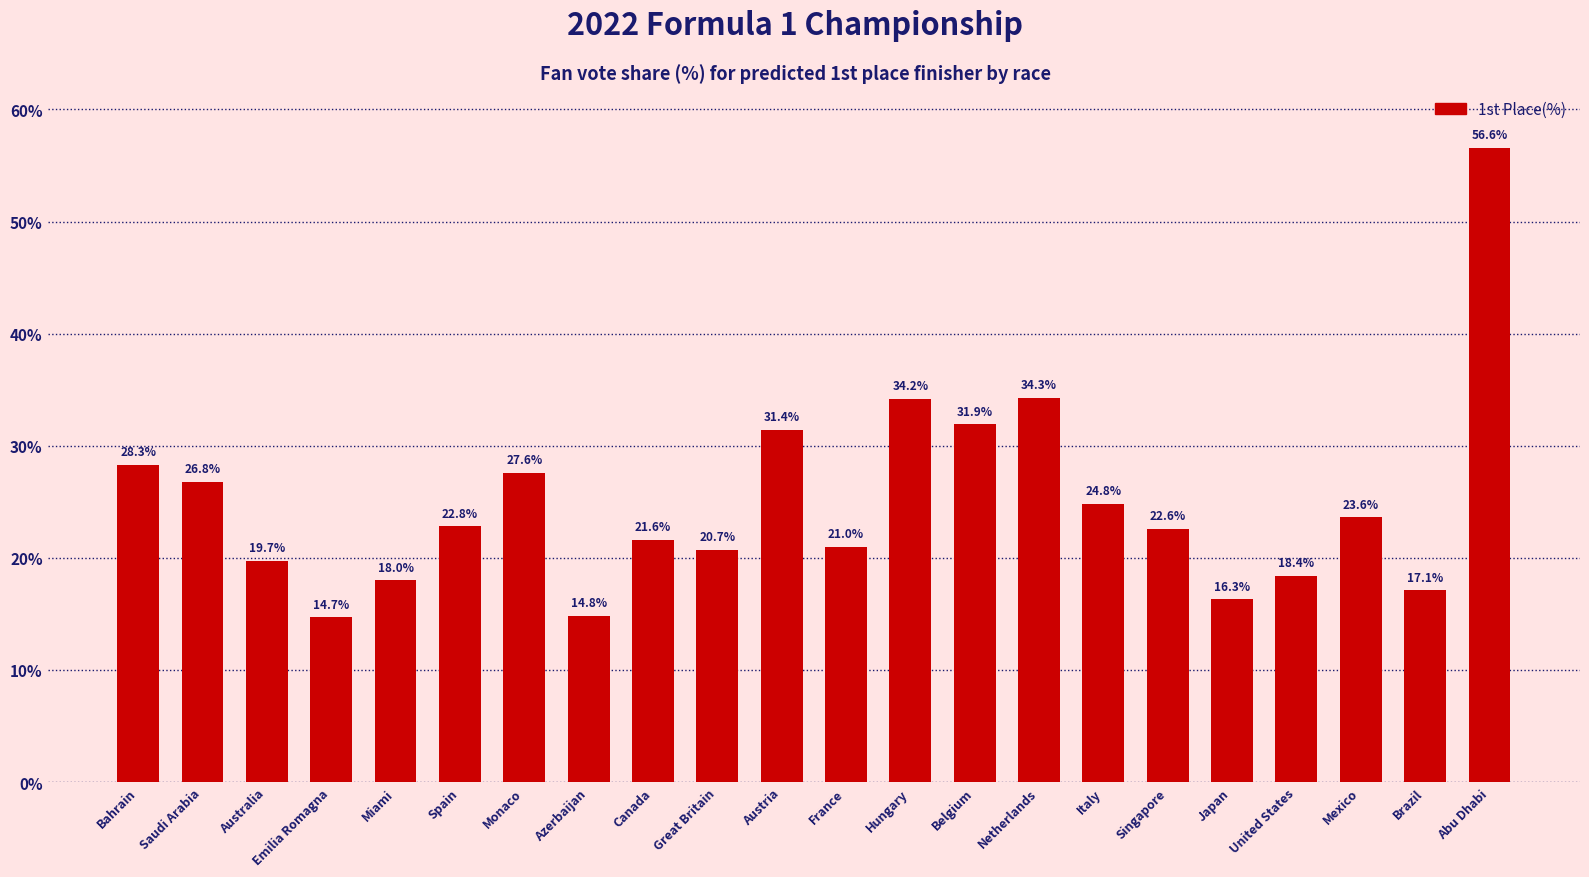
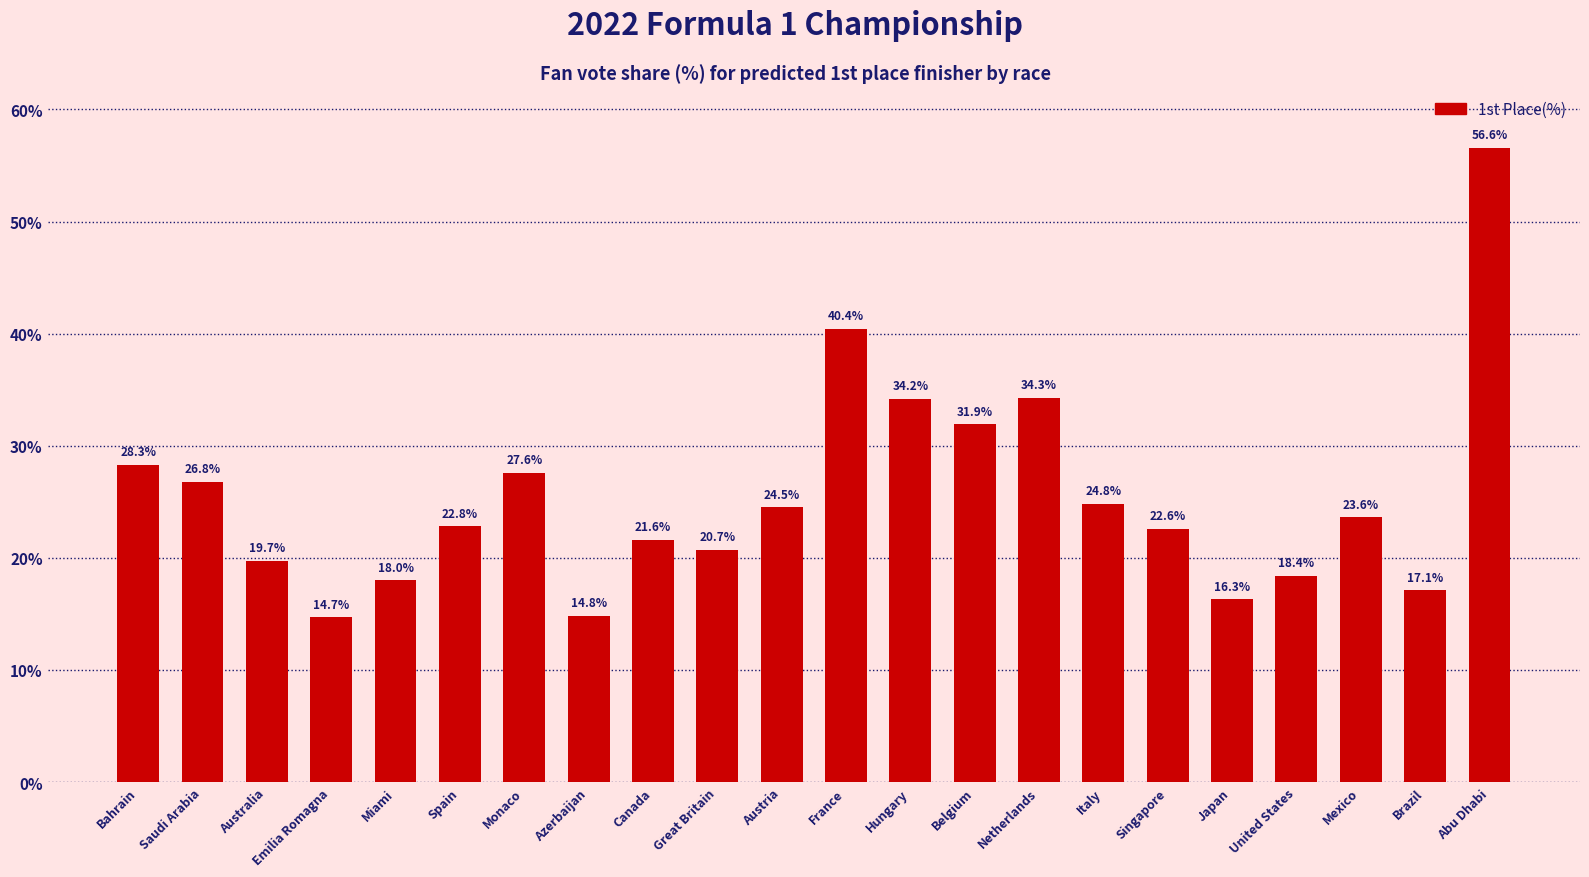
  {
    "Bahrain": "28.3%",
    "Saudi Arabia": "26.8%",
    "Australia": "19.7%",
    "Emilia Romagna": "14.7%",
    "Miami": "18.0%",
    "Spain": "22.8%",
    "Monaco": "27.6%",
    "Azerbaijan": "14.8%",
    "Canada": "21.6%",
    "Great Britain": "20.7%",
-   "Austria": "31.4%",
-   "France": "21.0%",
+   "Austria": "24.5%",
+   "France": "40.4%",
    "Hungary": "34.2%",
    "Belgium": "31.9%",
    "Netherlands": "34.3%",
    "Italy": "24.8%",
    "Singapore": "22.6%",
    "Japan": "16.3%",
    "United States": "18.4%",
    "Mexico": "23.6%",
    "Brazil": "17.1%",
    "Abu Dhabi": "56.6%"
  }
